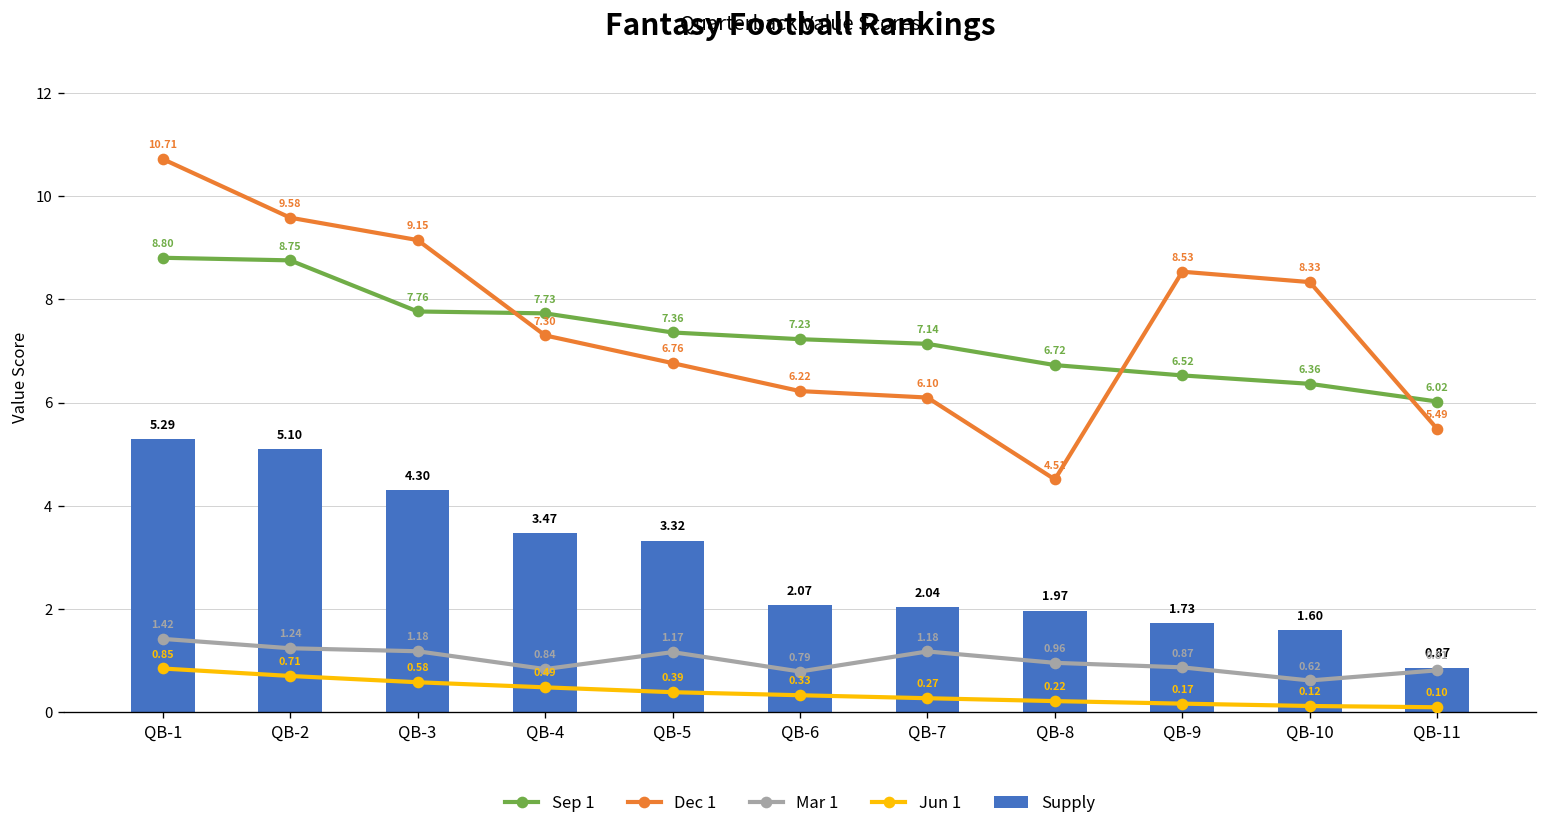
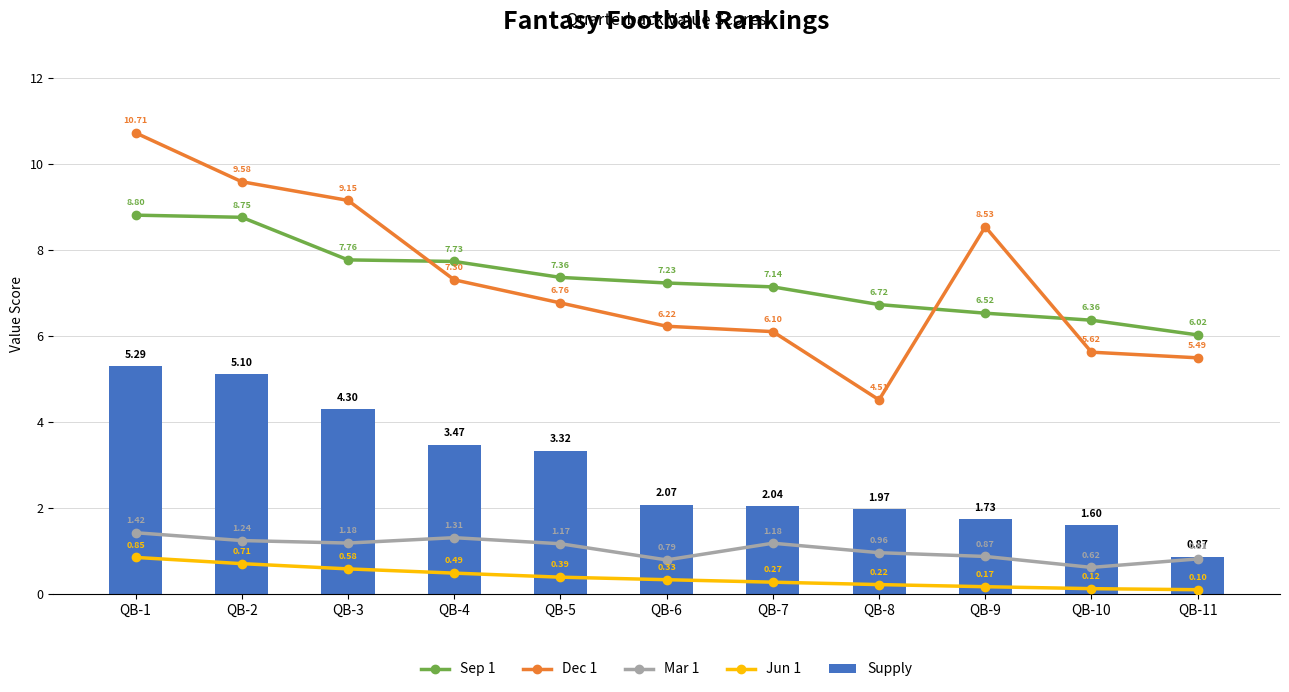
  {
    "Sep 1": {
      "QB-1": 8.80,
      "QB-2": 8.75,
      "QB-3": 7.76,
      "QB-4": 7.73,
      "QB-5": 7.36,
      "QB-6": 7.23,
      "QB-7": 7.14,
      "QB-8": 6.72,
      "QB-9": 6.52,
      "QB-10": 6.36,
      "QB-11": 6.02
    },
    "Supply": {
      "QB-1": 5.29,
      "QB-2": 5.10,
      "QB-3": 4.30,
      "QB-4": 3.47,
      "QB-5": 3.32,
      "QB-6": 2.07,
      "QB-7": 2.04,
      "QB-8": 1.97,
      "QB-9": 1.73,
      "QB-10": 1.60
    },
    "Dec 1": {
      "QB-1": 10.71,
      "QB-2": 9.58,
      "QB-3": 9.15,
      "QB-5": 6.76,
      "QB-6": 6.22,
      "QB-7": 6.10,
      "QB-8": 4.51,
      "QB-9": 8.53,
-     "QB-10": 8.33,
+     "QB-10": 5.62,
      "QB-11": 5.49
    },
    "Mar 1": {
      "QB-1": 1.42,
      "QB-2": 1.24,
      "QB-3": 1.18,
-     "QB-4": 0.84,
+     "QB-4": 1.31,
      "QB-5": 1.17,
      "QB-6": 0.79,
      "QB-7": 1.18,
      "QB-8": 0.96,
      "QB-9": 0.87,
      "QB-10": 0.62
    },
    "Jun 1": {
      "QB-1": 0.85,
      "QB-2": 0.71,
      "QB-3": 0.58,
      "QB-5": 0.39,
      "QB-6": 0.33,
      "QB-7": 0.27,
      "QB-8": 0.22,
      "QB-9": 0.17,
      "QB-10": 0.12,
      "QB-11": 0.10
    }
  }
